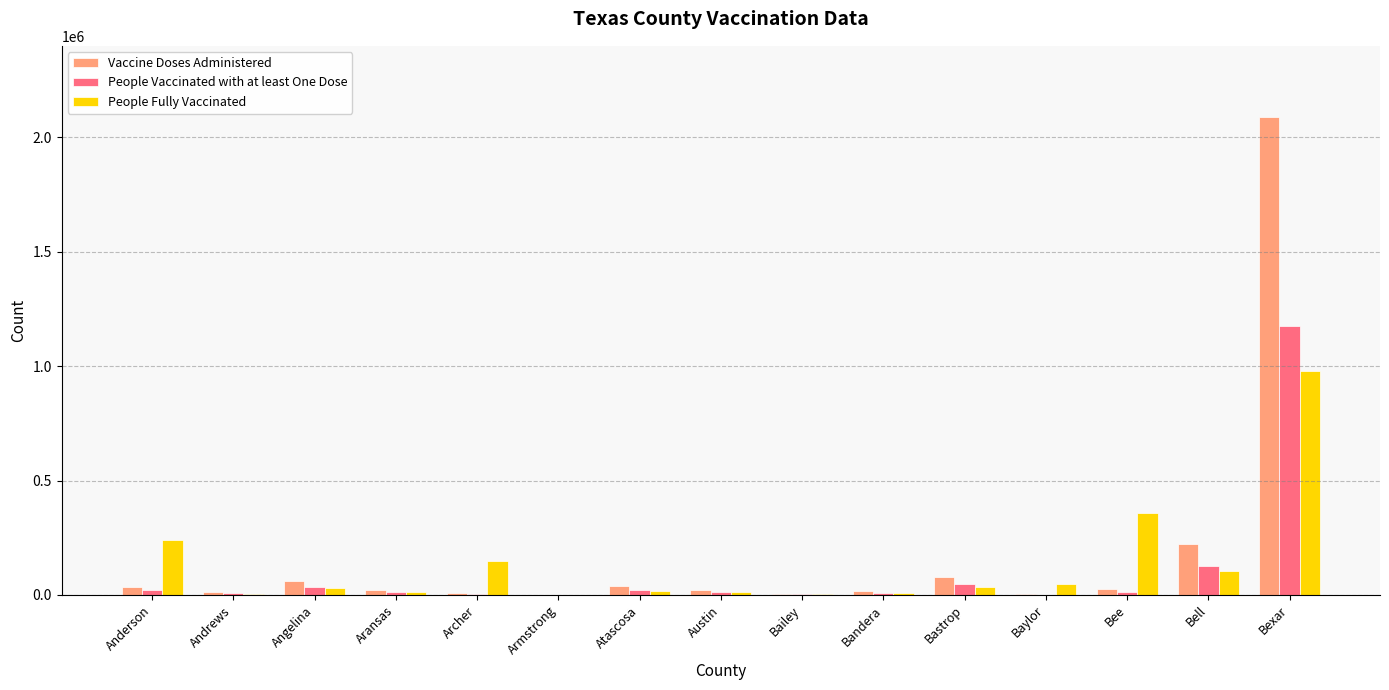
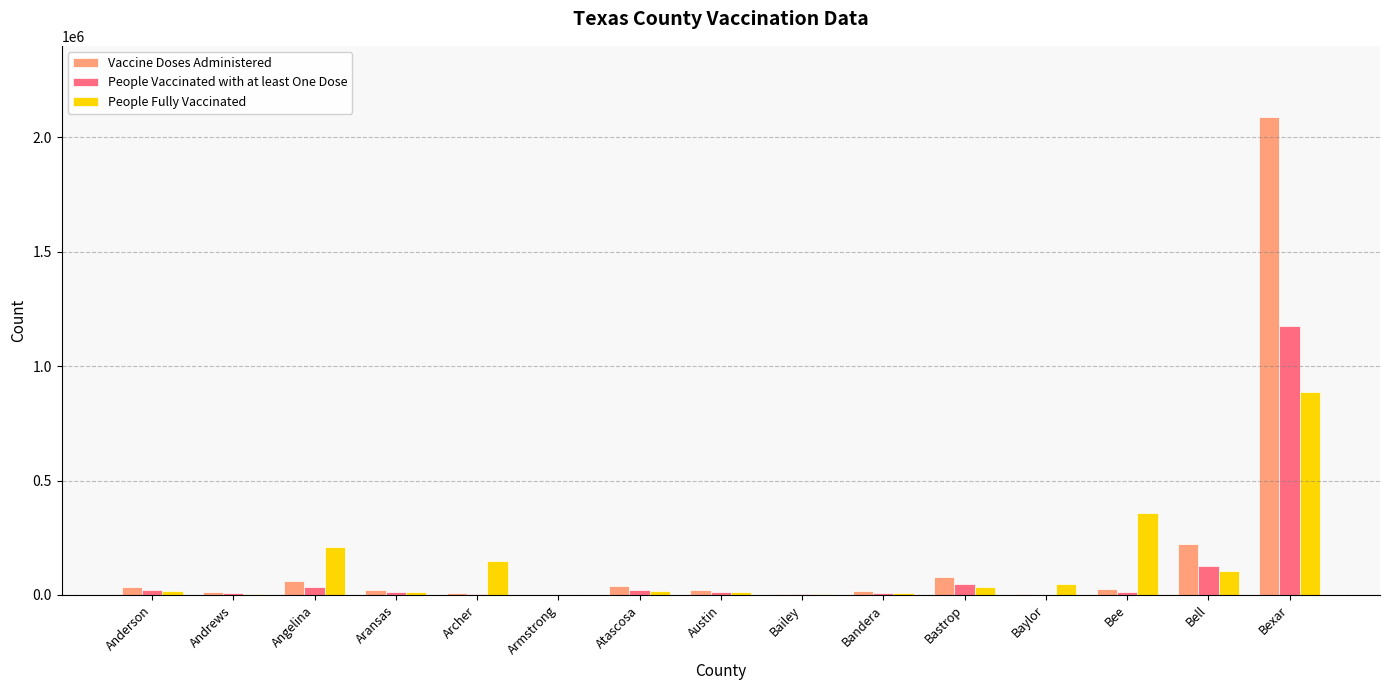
  {
    "People Fully Vaccinated": {
-     "Anderson": 240000,
-     "Angelina": 30000,
+     "Anderson": 20000,
+     "Angelina": 210000,
      "Aransas": 10000,
      "Archer": 150000,
      "Atascosa": 20000,
      "Austin": 10000,
      "Bastrop": 40000,
      "Baylor": 50000,
      "Bee": 360000,
      "Bell": 100000,
-     "Bexar": 980000
+     "Bexar": 890000
    }
  }
